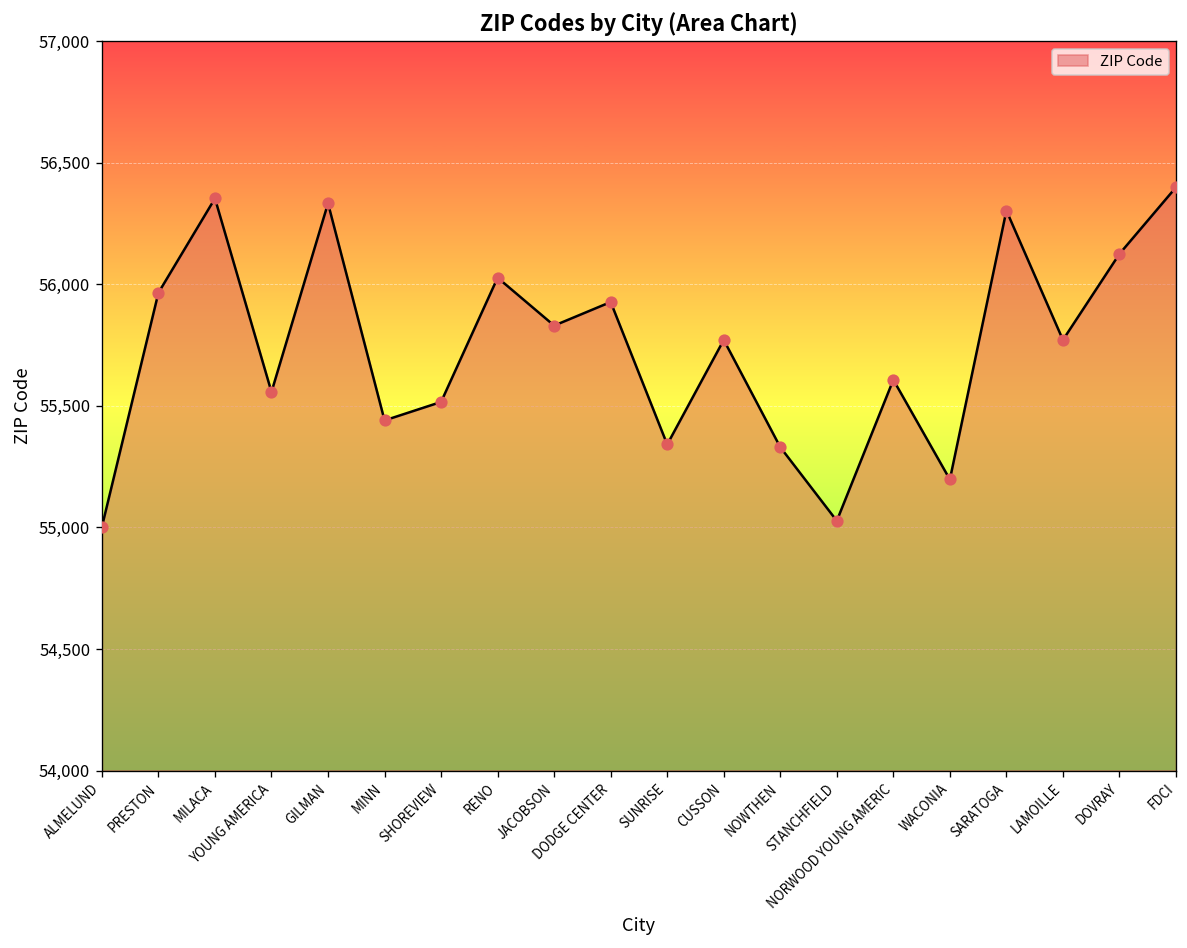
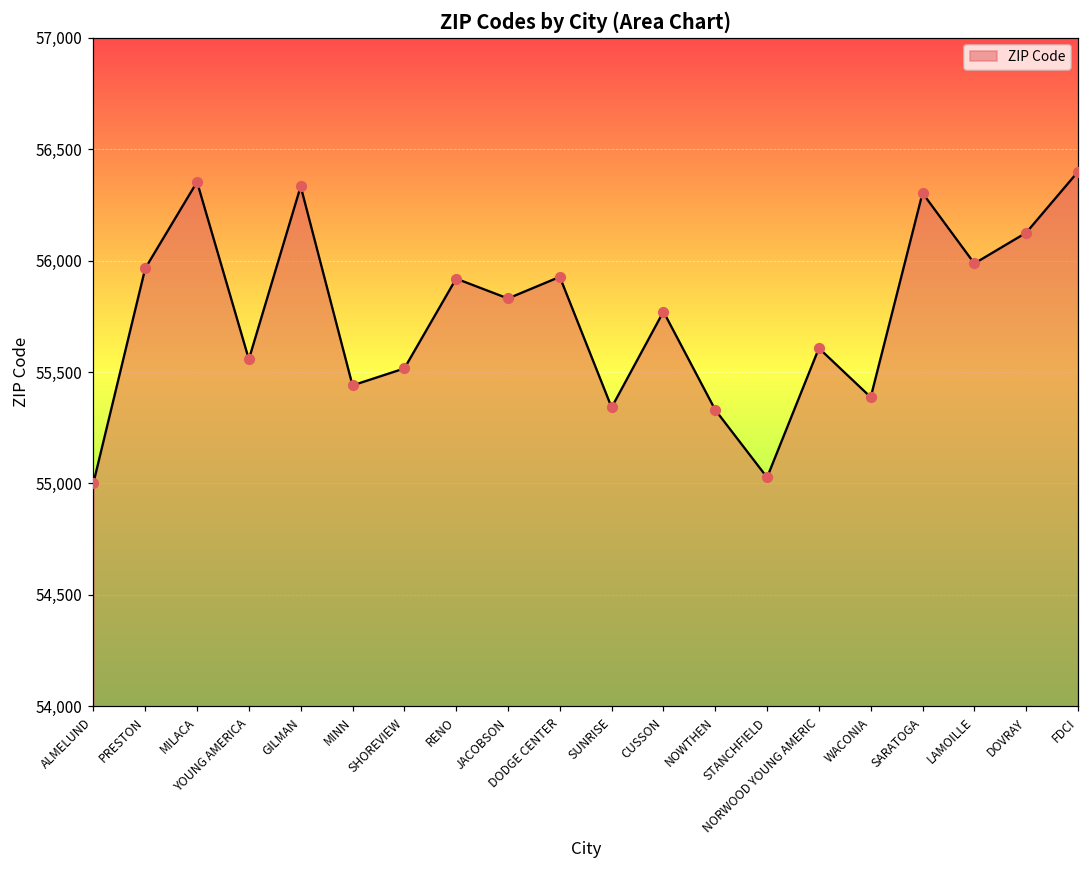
  {
    "ALMELUND": "55,000",
    "PRESTON": "55,970",
    "MILACA": "56,350",
    "YOUNG AMERICA": "55,560",
    "GILMAN": "56,330",
    "MINN": "55,440",
    "SHOREVIEW": "55,520",
-   "RENO": "56,030",
+   "RENO": "55,920",
    "JACOBSON": "55,830",
    "DODGE CENTER": "55,930",
    "SUNRISE": "55,340",
    "CUSSON": "55,770",
    "NOWTHEN": "55,330",
    "STANCHFIELD": "55,030",
    "NORWOOD YOUNG AMERIC": "55,610",
-   "WACONIA": "55,200",
+   "WACONIA": "55,390",
    "SARATOGA": "56,300",
-   "LAMOILLE": "55,770",
+   "LAMOILLE": "55,990",
    "DOVRAY": "56,130",
    "FDCI": "56,400"
  }
